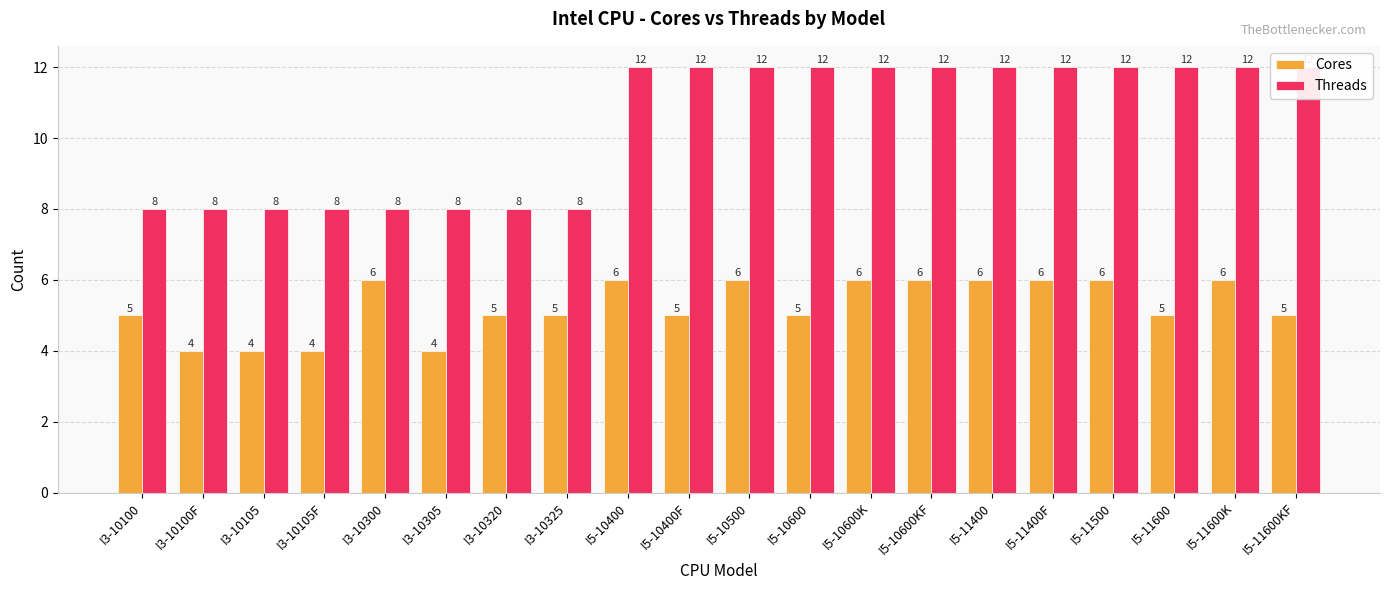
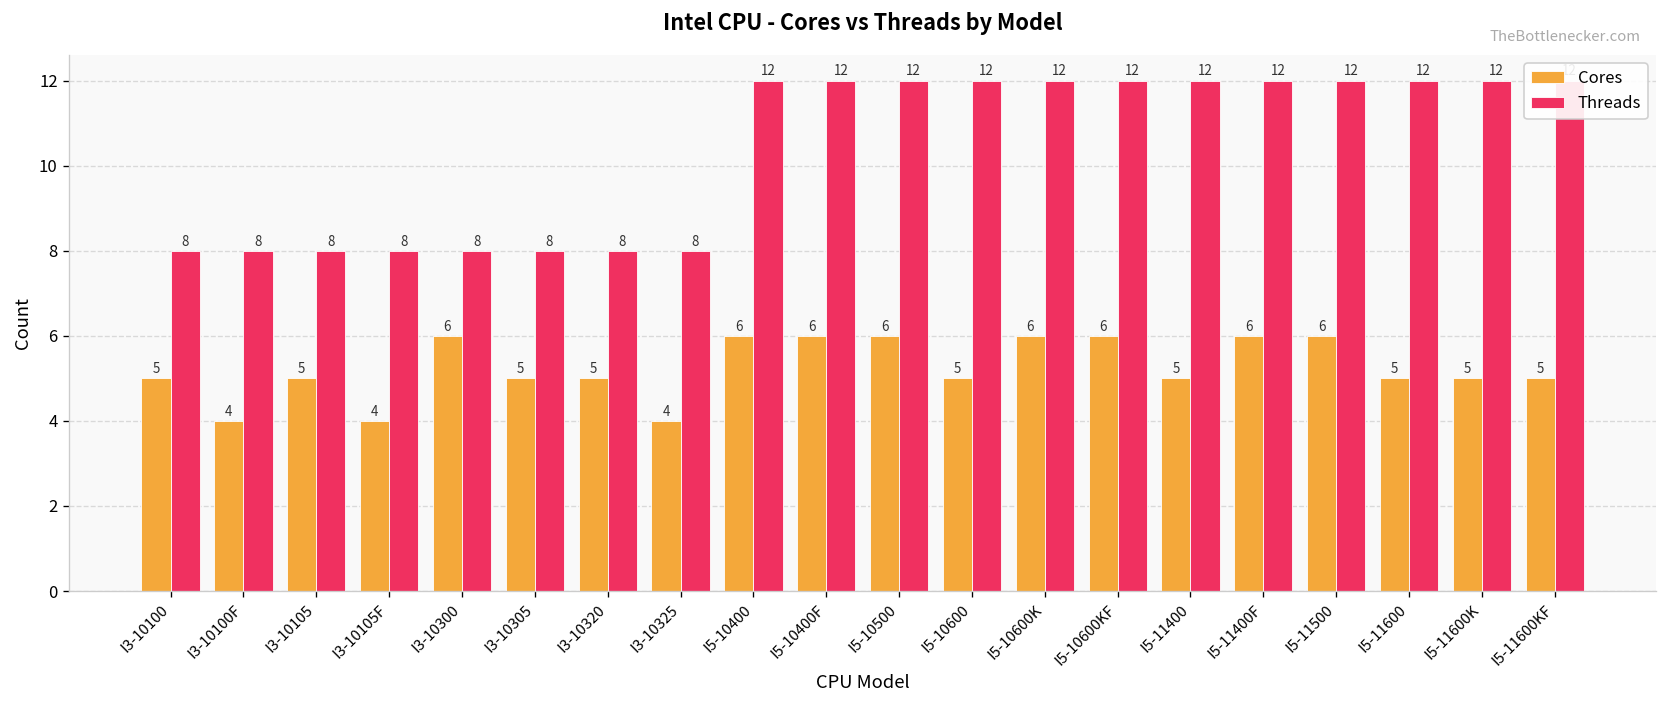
  {
    "Cores": {
      "I3-10100": 5,
      "I3-10100F": 4,
-     "I3-10105": 4,
+     "I3-10105": 5,
      "I3-10105F": 4,
      "I3-10300": 6,
-     "I3-10305": 4,
+     "I3-10305": 5,
      "I3-10320": 5,
-     "I3-10325": 5,
+     "I3-10325": 4,
      "I5-10400": 6,
-     "I5-10400F": 5,
+     "I5-10400F": 6,
      "I5-10500": 6,
      "I5-10600": 5,
      "I5-10600K": 6,
      "I5-10600KF": 6,
-     "I5-11400": 6,
+     "I5-11400": 5,
      "I5-11400F": 6,
      "I5-11500": 6,
      "I5-11600": 5,
-     "I5-11600K": 6,
+     "I5-11600K": 5,
      "I5-11600KF": 5
    },
    "Threads": {
      "I3-10100": 8,
      "I3-10100F": 8,
      "I3-10105": 8,
      "I3-10105F": 8,
      "I3-10300": 8,
      "I3-10305": 8,
      "I3-10320": 8,
      "I3-10325": 8,
      "I5-10400": 12,
      "I5-10400F": 12,
      "I5-10500": 12,
      "I5-10600": 12,
      "I5-10600K": 12,
      "I5-10600KF": 12,
      "I5-11400": 12,
      "I5-11400F": 12,
      "I5-11500": 12,
      "I5-11600": 12,
      "I5-11600K": 12
    }
  }
